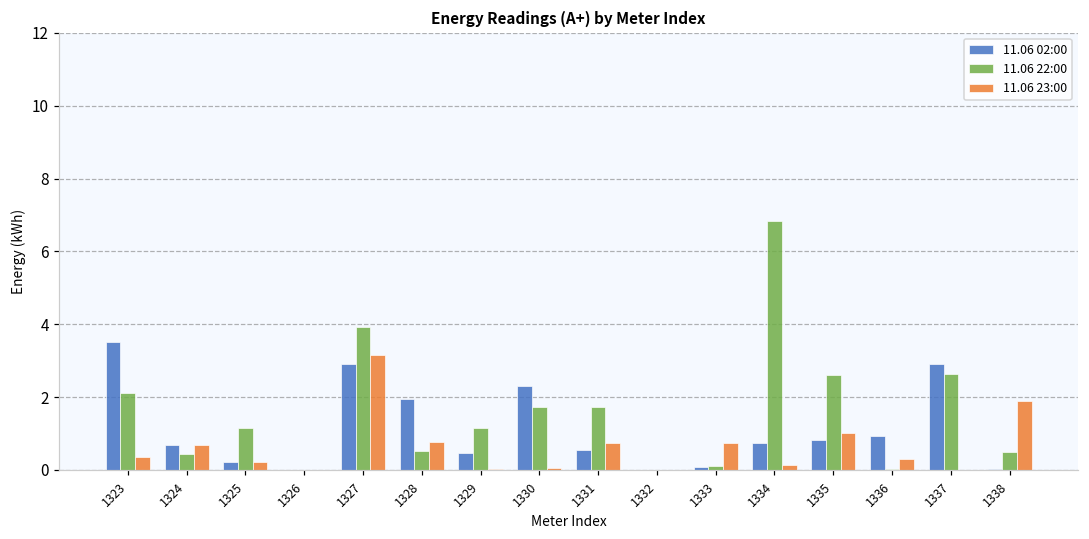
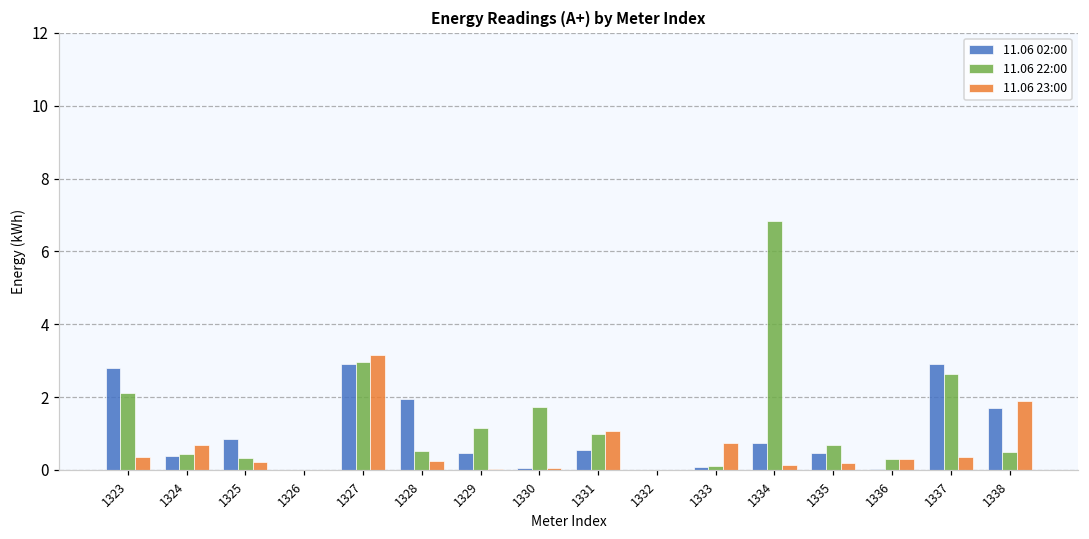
  {
    "11.06 02:00": {
-     "1323": 3.5,
-     "1324": 0.7,
-     "1325": 0.2,
+     "1323": 2.8,
+     "1324": 0.4,
+     "1325": 0.9,
      "1326": 0.0,
      "1327": 2.9,
      "1328": 2.0,
      "1329": 0.5,
-     "1330": 2.3,
+     "1330": 0.0,
      "1331": 0.5,
      "1332": 0.0,
      "1333": 0.1,
      "1334": 0.7,
-     "1335": 0.8,
-     "1336": 0.9,
+     "1335": 0.5,
+     "1336": 0.0,
      "1337": 2.9,
-     "1338": 0.0
+     "1338": 1.7
    },
    "11.06 22:00": {
      "1323": 2.1,
      "1324": 0.4,
-     "1325": 1.1,
+     "1325": 0.3,
      "1326": 0.0,
-     "1327": 3.9,
+     "1327": 3.0,
      "1328": 0.5,
      "1329": 1.1,
      "1330": 1.7,
-     "1331": 1.7,
+     "1331": 1.0,
      "1332": 0.0,
      "1333": 0.1,
      "1334": 6.8,
-     "1335": 2.6,
-     "1336": 0.0,
+     "1335": 0.7,
+     "1336": 0.3,
      "1337": 2.6,
      "1338": 0.5
    },
    "11.06 23:00": {
      "1323": 0.3,
      "1324": 0.7,
      "1325": 0.2,
      "1326": 0.0,
      "1327": 3.2,
-     "1328": 0.8,
-     "1331": 0.7,
+     "1328": 0.2,
+     "1331": 1.1,
      "1332": 0.0,
      "1333": 0.7,
      "1334": 0.1,
-     "1335": 1.0,
+     "1335": 0.2,
      "1336": 0.3,
-     "1337": 0.0,
+     "1337": 0.4,
      "1338": 1.9
    }
  }
